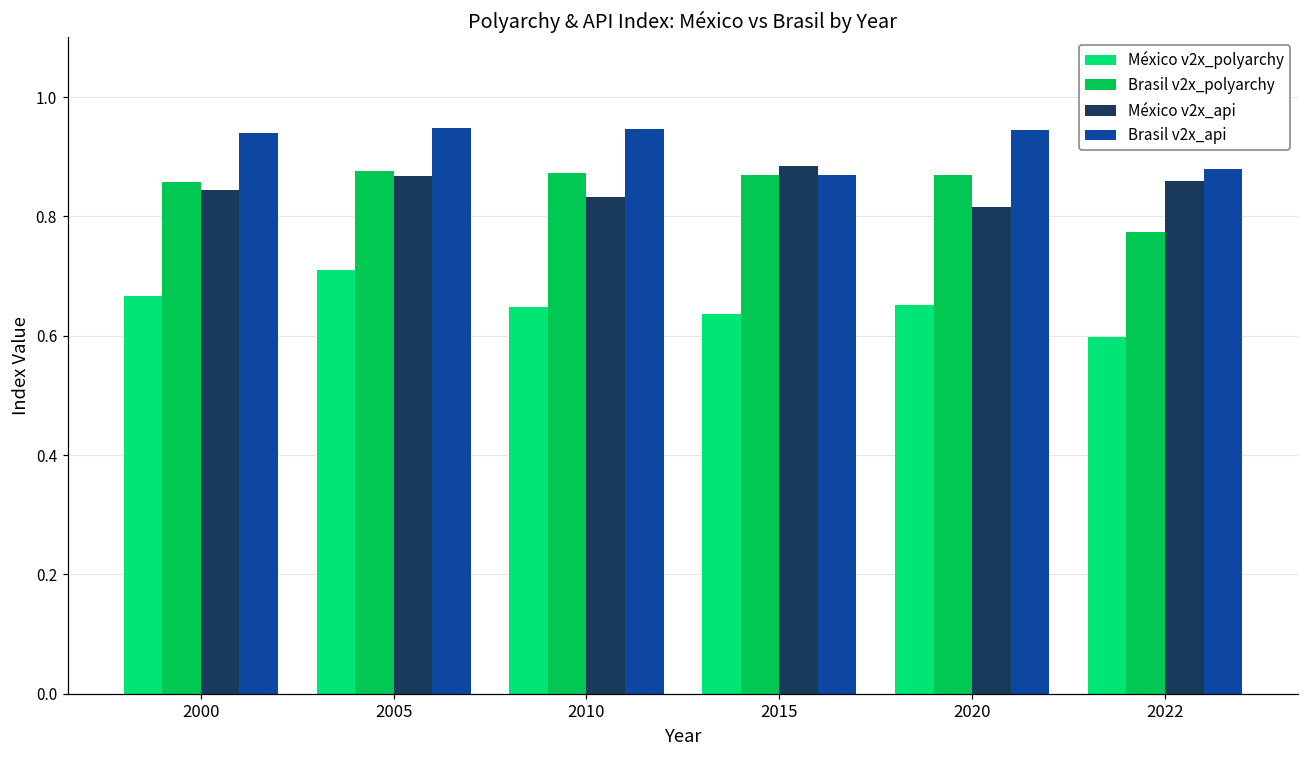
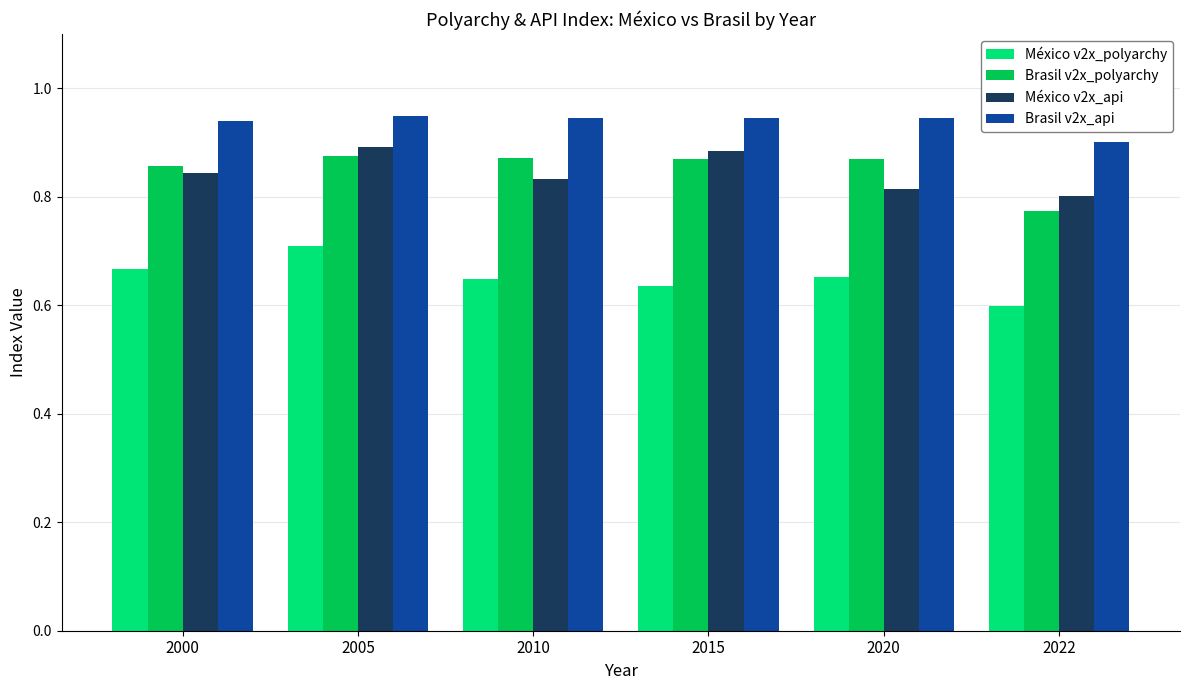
  {
    "México v2x_api": {
      "2000": 0.84,
-     "2005": 0.87,
+     "2005": 0.89,
      "2010": 0.83,
      "2015": 0.89,
      "2020": 0.82,
-     "2022": 0.86
+     "2022": 0.80
    },
    "Brasil v2x_api": {
      "2000": 0.94,
      "2005": 0.95,
      "2010": 0.95,
-     "2015": 0.87,
+     "2015": 0.95,
      "2020": 0.95,
-     "2022": 0.88
+     "2022": 0.90
    }
  }
